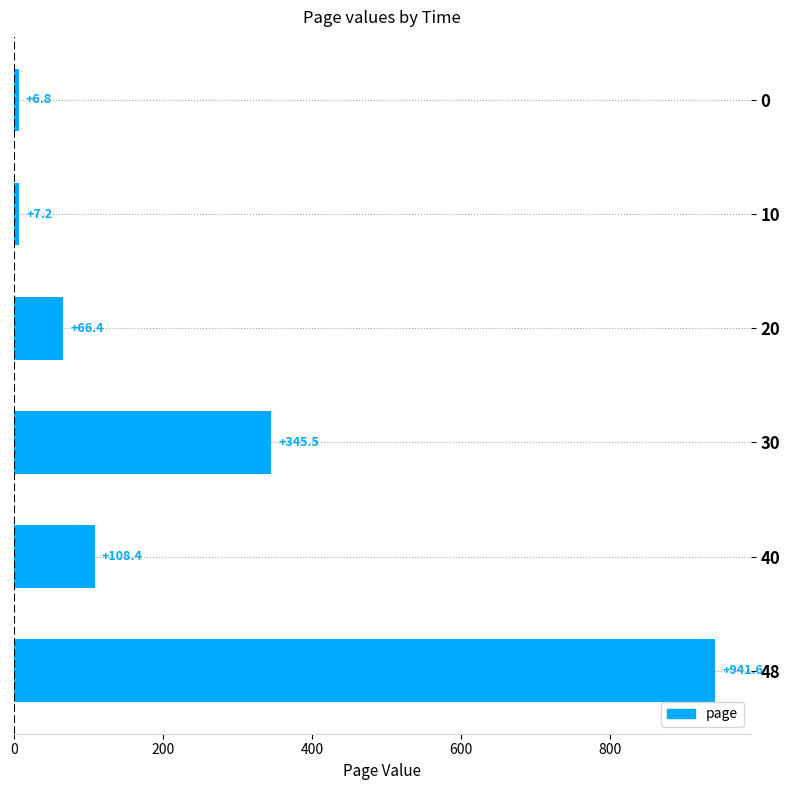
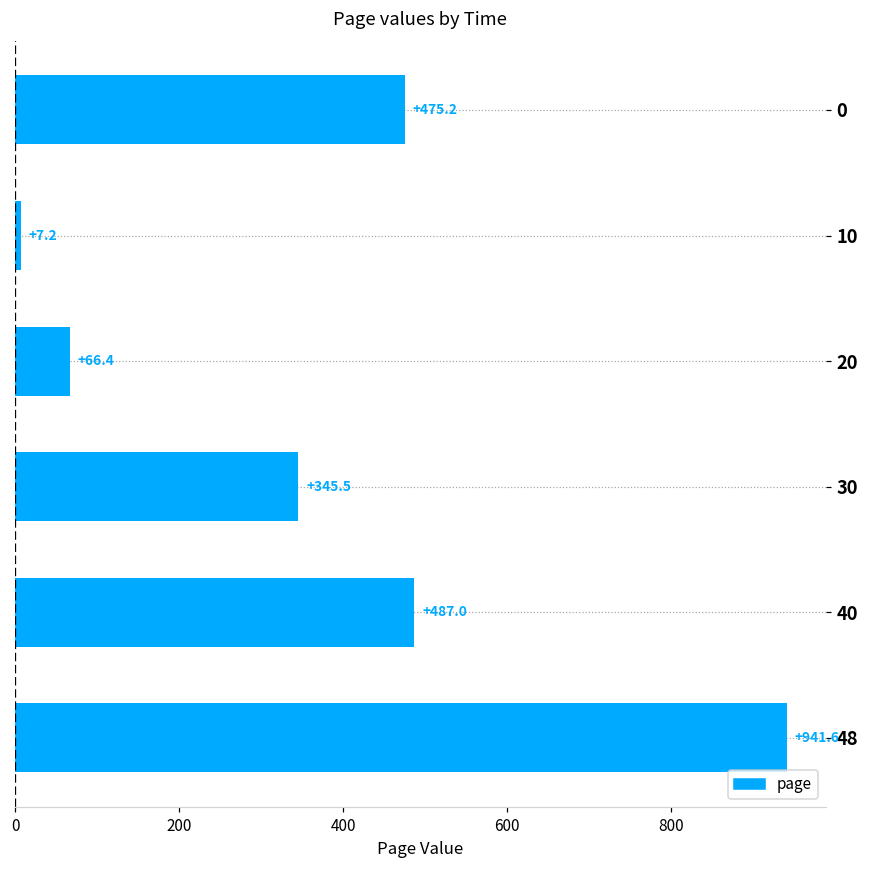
  {
-   "0": "+6.8",
+   "0": "+475.2",
    "10": "+7.2",
    "20": "+66.4",
    "30": "+345.5",
-   "40": "+108.4",
+   "40": "+487.0",
    "48": "+941.6"
  }
